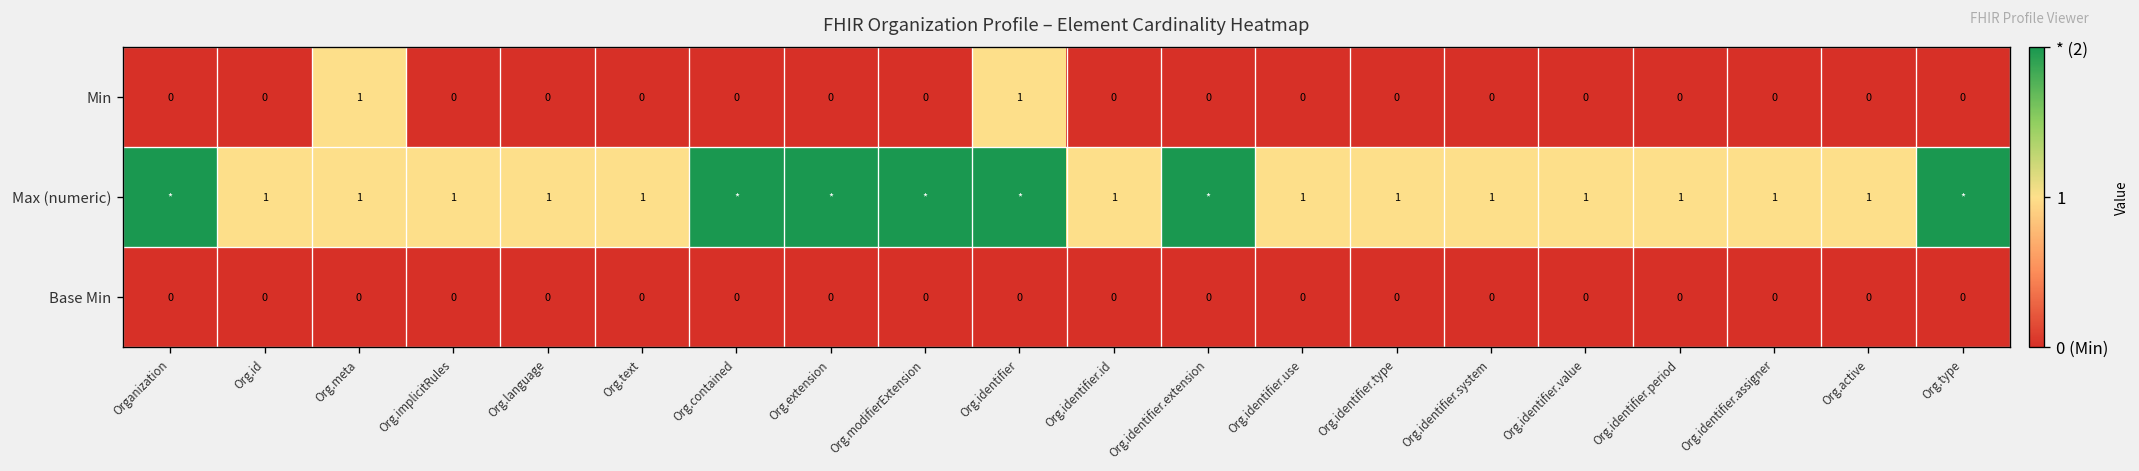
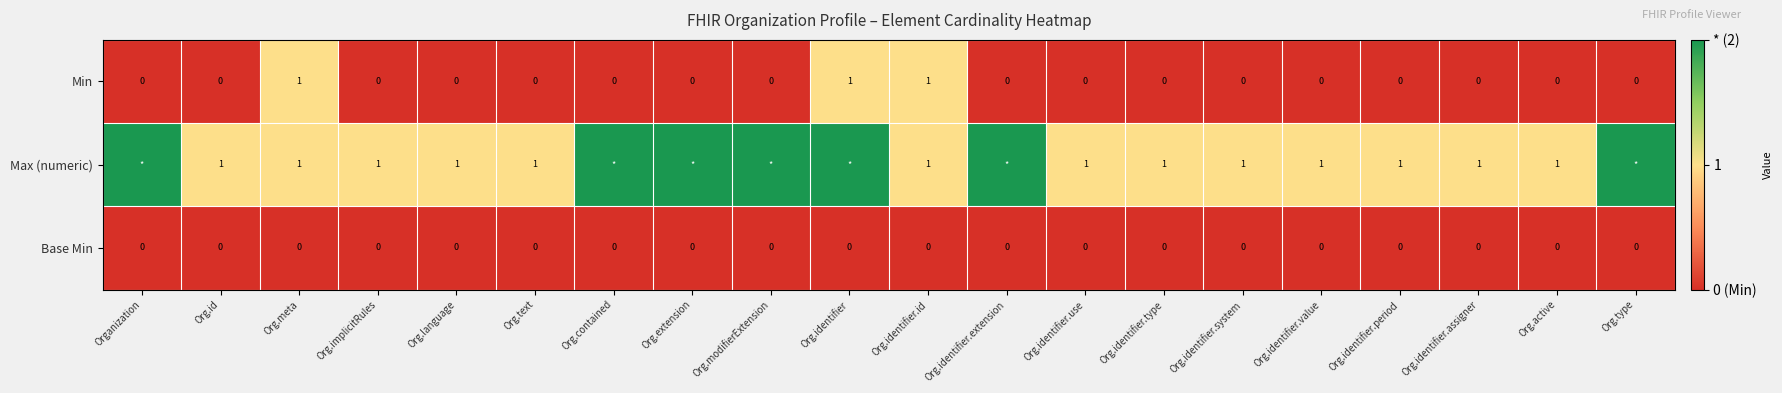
  {
    "Min": {
      "Organization": 0,
      "Org.id": 0,
      "Org.meta": 1,
      "Org.implicitRules": 0,
      "Org.language": 0,
      "Org.text": 0,
      "Org.contained": 0,
      "Org.extension": 0,
      "Org.modifierExtension": 0,
      "Org.identifier": 1,
-     "Org.identifier.id": 0,
+     "Org.identifier.id": 1,
      "Org.identifier.extension": 0,
      "Org.identifier.use": 0,
      "Org.identifier.type": 0,
      "Org.identifier.system": 0,
      "Org.identifier.value": 0,
      "Org.identifier.period": 0,
      "Org.identifier.assigner": 0,
      "Org.active": 0,
      "Org.type": 0
    },
    "Max (numeric)": {
      "Org.id": 1,
      "Org.meta": 1,
      "Org.implicitRules": 1,
      "Org.language": 1,
      "Org.text": 1,
      "Org.identifier.id": 1,
      "Org.identifier.use": 1,
      "Org.identifier.type": 1,
      "Org.identifier.system": 1,
      "Org.identifier.value": 1,
      "Org.identifier.period": 1,
      "Org.identifier.assigner": 1,
      "Org.active": 1
    },
    "Base Min": {
      "Organization": 0,
      "Org.id": 0,
      "Org.meta": 0,
      "Org.implicitRules": 0,
      "Org.language": 0,
      "Org.text": 0,
      "Org.contained": 0,
      "Org.extension": 0,
      "Org.modifierExtension": 0,
      "Org.identifier": 0,
      "Org.identifier.id": 0,
      "Org.identifier.extension": 0,
      "Org.identifier.use": 0,
      "Org.identifier.type": 0,
      "Org.identifier.system": 0,
      "Org.identifier.value": 0,
      "Org.identifier.period": 0,
      "Org.identifier.assigner": 0,
      "Org.active": 0,
      "Org.type": 0
    }
  }
